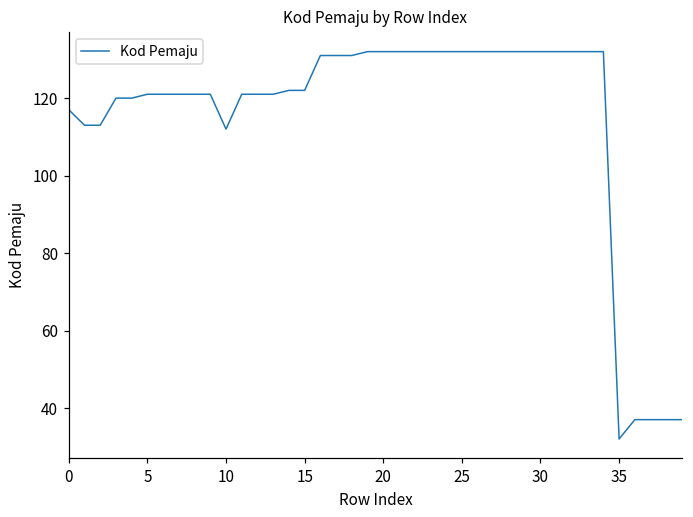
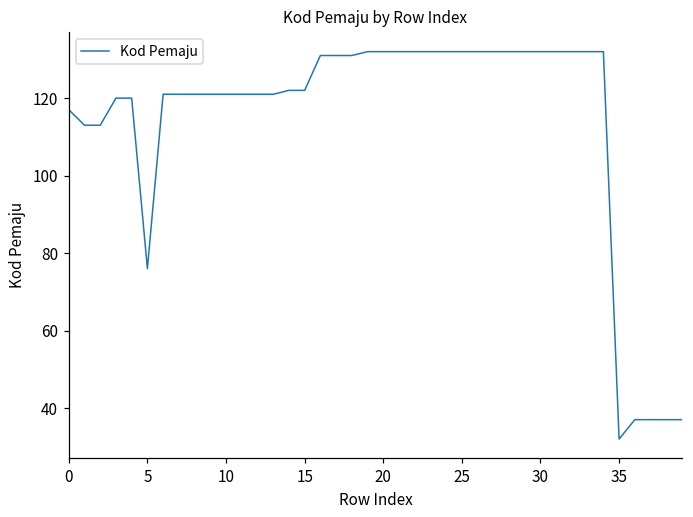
  {
    "0": 117,
-   "5": 121,
-   "10": 112,
+   "5": 76,
+   "10": 121,
    "15": 122,
    "20": 132,
    "25": 132,
    "30": 132,
    "35": 32
  }
